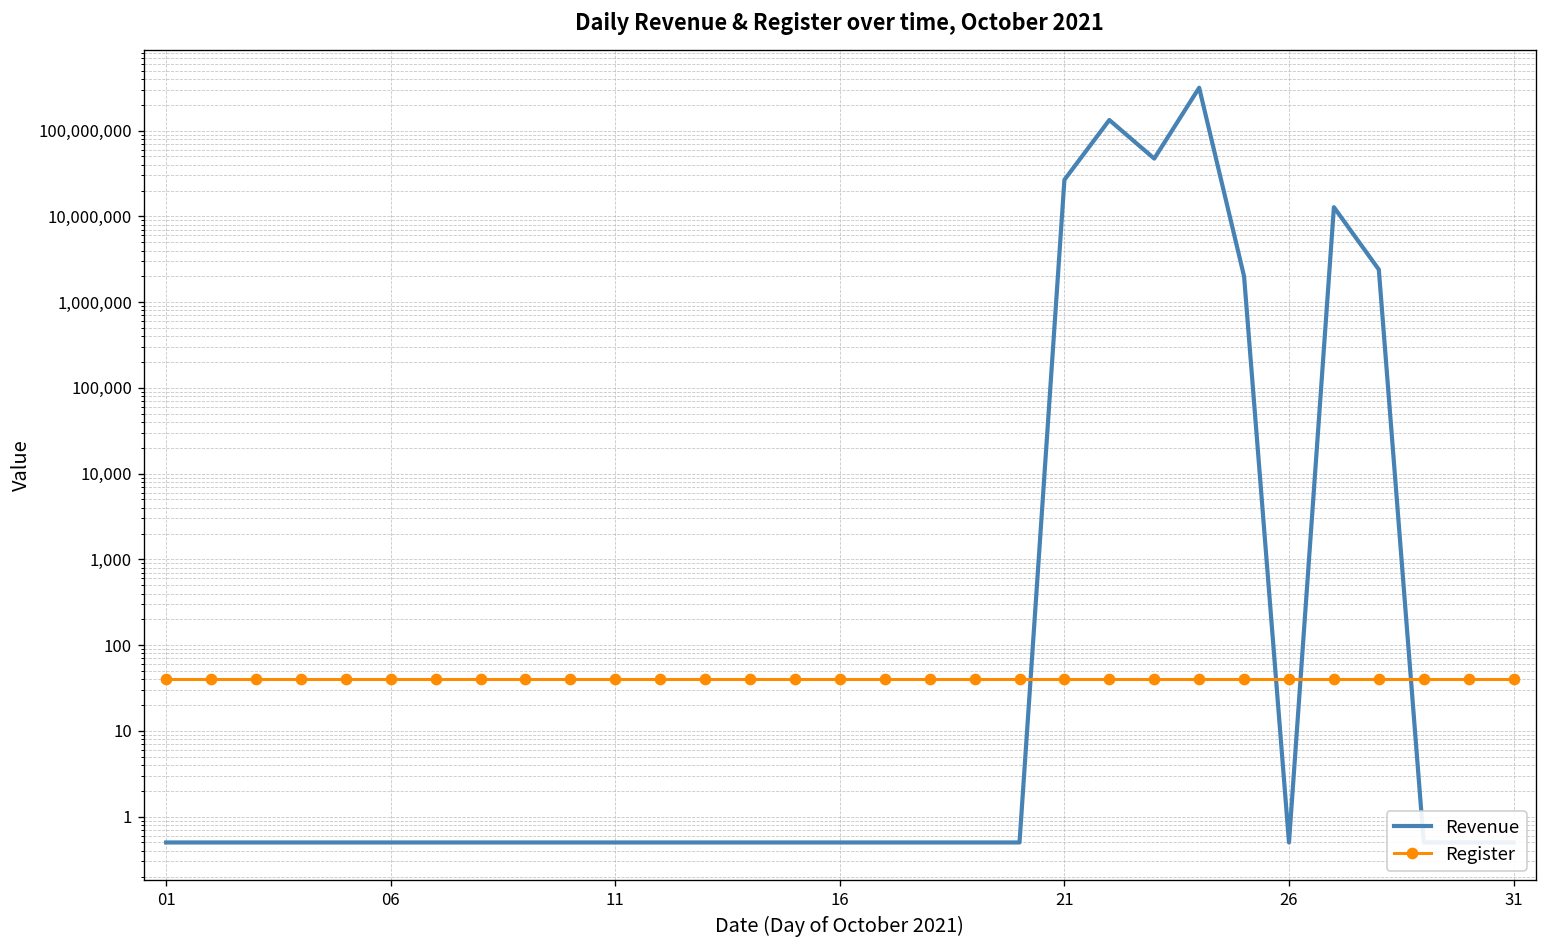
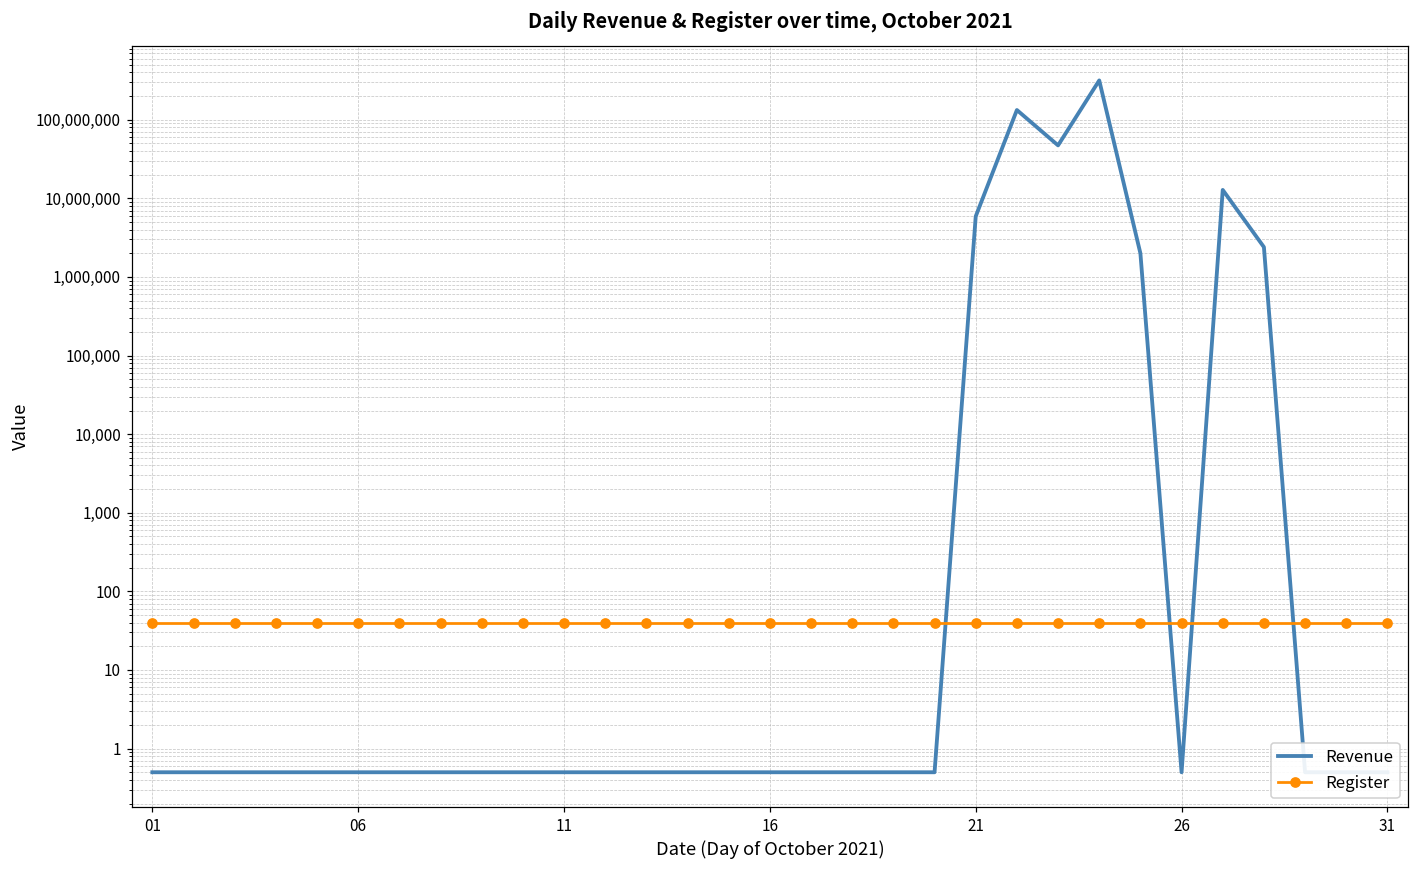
  {
    "Revenue": {
      "01": "0.5",
      "06": "0.5",
      "11": "0.5",
      "16": "0.5",
-     "21": "27,000,000",
+     "21": "6,000,000",
      "26": "0.5"
    },
    "Register": {
      "01": "40",
      "06": "40",
      "11": "40",
      "16": "40",
      "21": "40",
      "26": "40",
      "31": "40"
    }
  }
